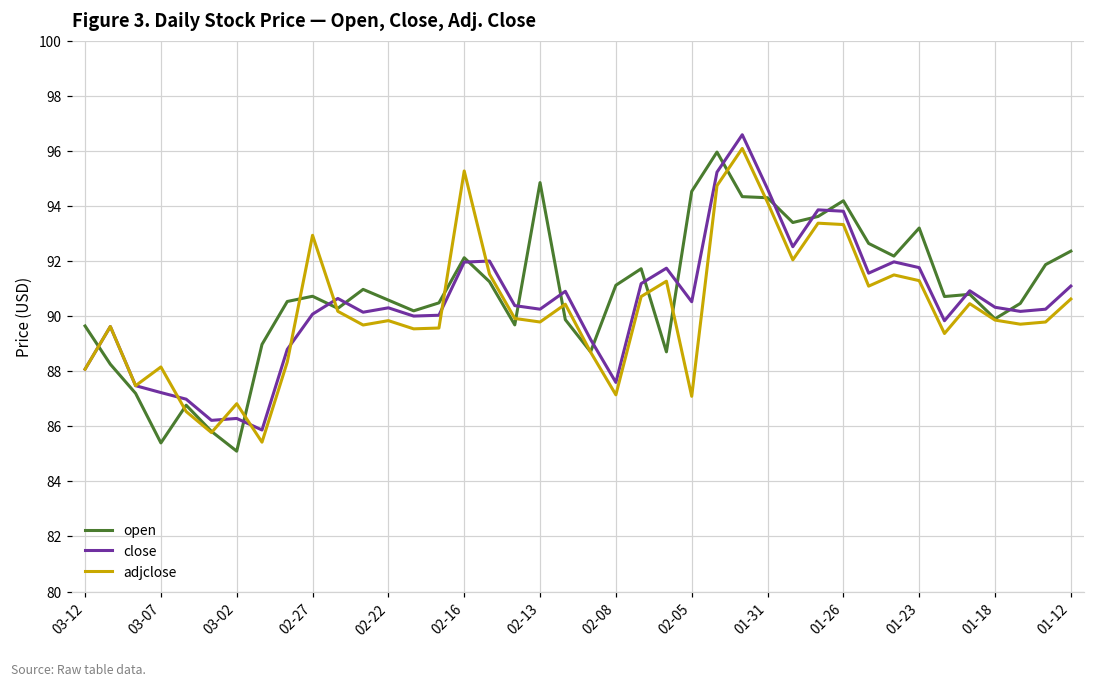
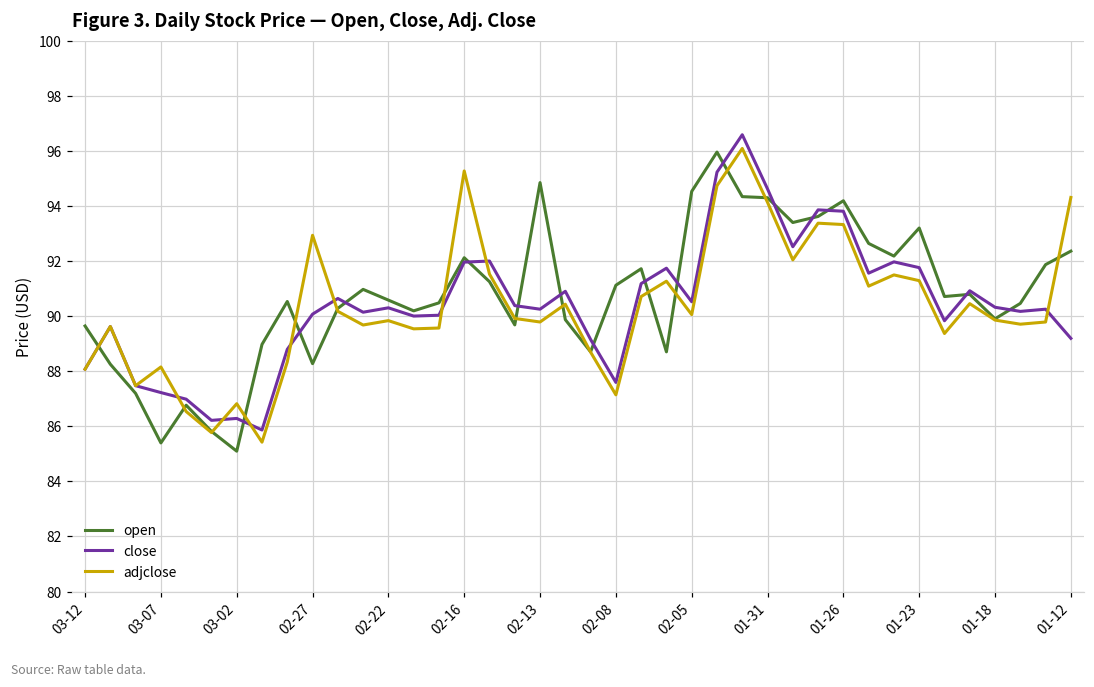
  {
    "open": {
      "03-12": 89.7,
      "03-07": 85.4,
      "03-02": 85.1,
-     "02-27": 90.7,
+     "02-27": 88.3,
      "02-22": 90.6,
      "02-16": 92.1,
      "02-13": 94.9,
      "02-08": 91.1,
      "02-05": 94.5,
      "01-31": 94.3,
      "01-26": 94.2,
      "01-23": 93.2,
      "01-12": 92.4
    },
    "close": {
      "03-07": 87.2,
      "03-02": 86.3,
      "02-27": 90.1,
      "02-22": 90.3,
      "02-16": 92.0,
      "02-13": 90.3,
      "02-08": 87.6,
      "02-05": 90.5,
      "01-31": 94.6,
      "01-26": 93.8,
      "01-23": 91.8,
      "01-18": 90.3,
-     "01-12": 91.1
+     "01-12": 89.2
    },
    "adjclose": {
      "03-07": 88.2,
      "03-02": 86.8,
      "02-27": 92.9,
      "02-22": 89.8,
      "02-16": 95.3,
      "02-13": 89.8,
      "02-08": 87.1,
-     "02-05": 87.1,
+     "02-05": 90.1,
      "01-31": 94.1,
      "01-26": 93.3,
      "01-23": 91.3,
-     "01-12": 90.6
+     "01-12": 94.3
    }
  }
